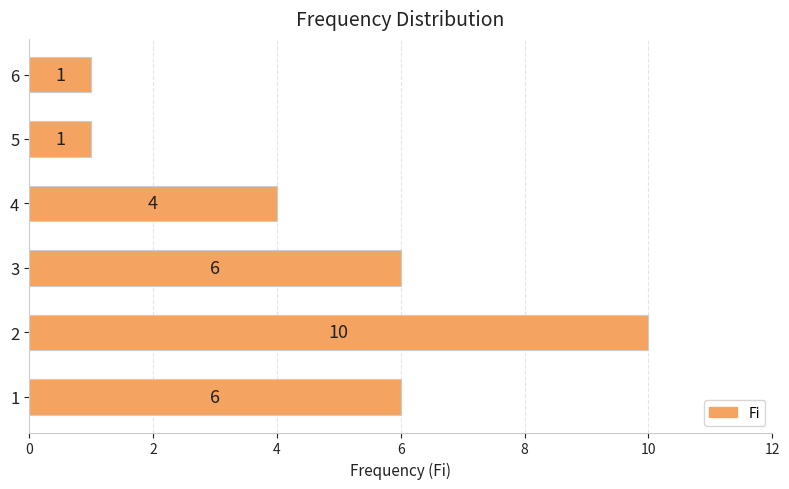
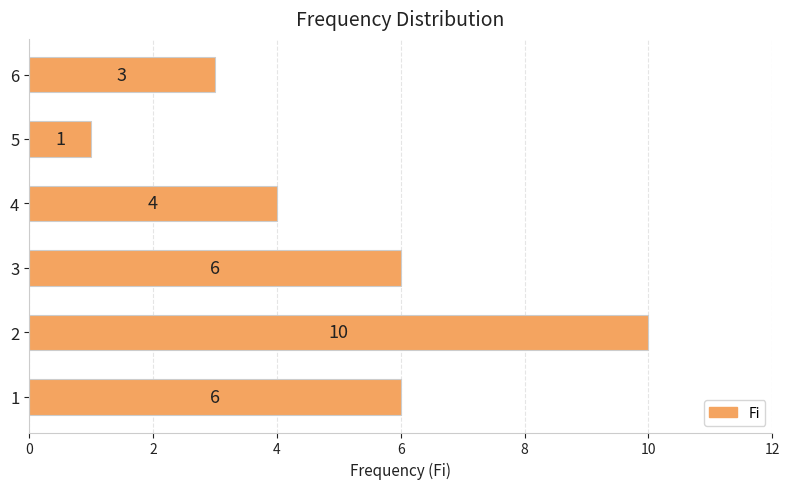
  {
-   "6": 1,
+   "6": 3,
    "5": 1,
    "4": 4,
    "3": 6,
    "2": 10,
    "1": 6
  }
